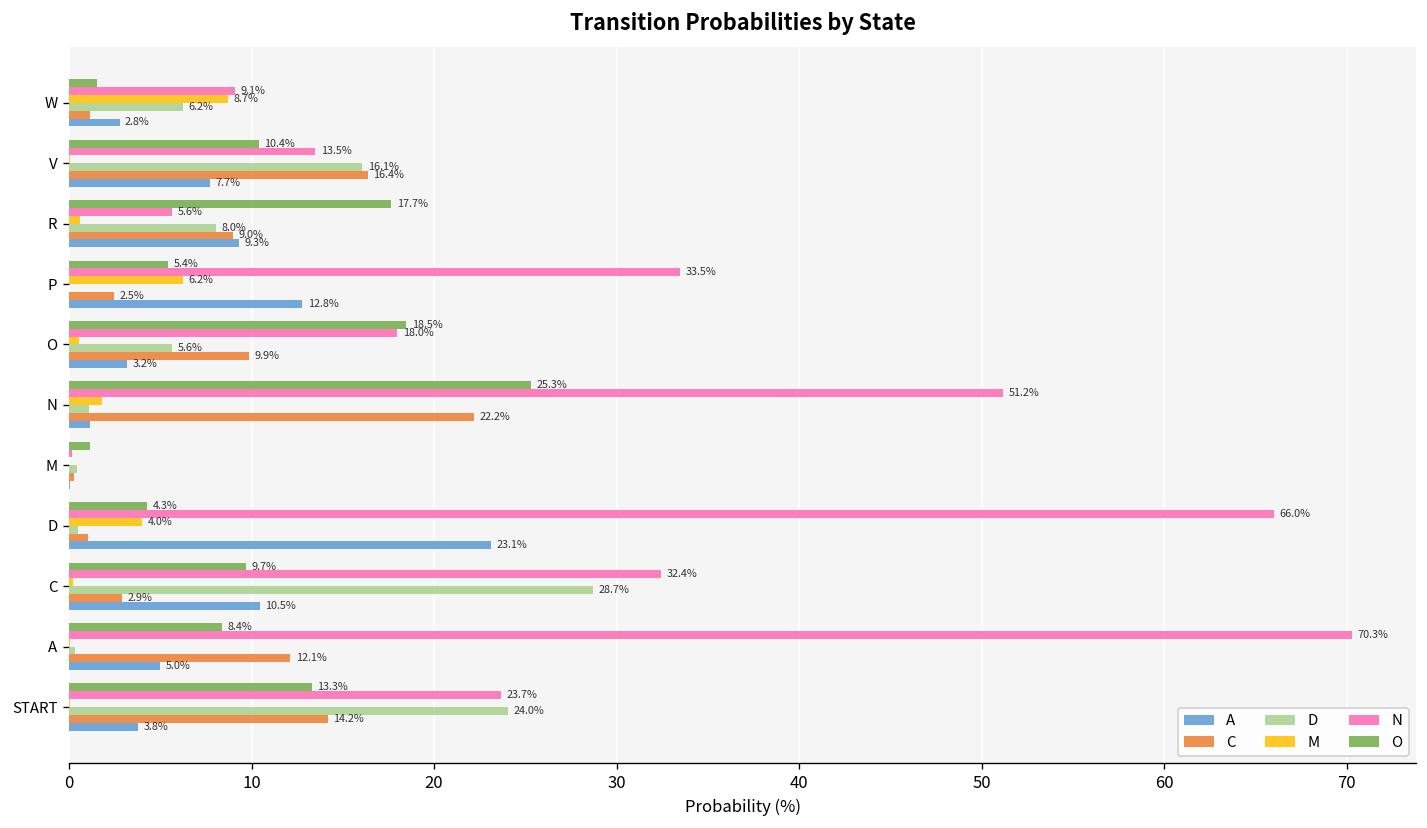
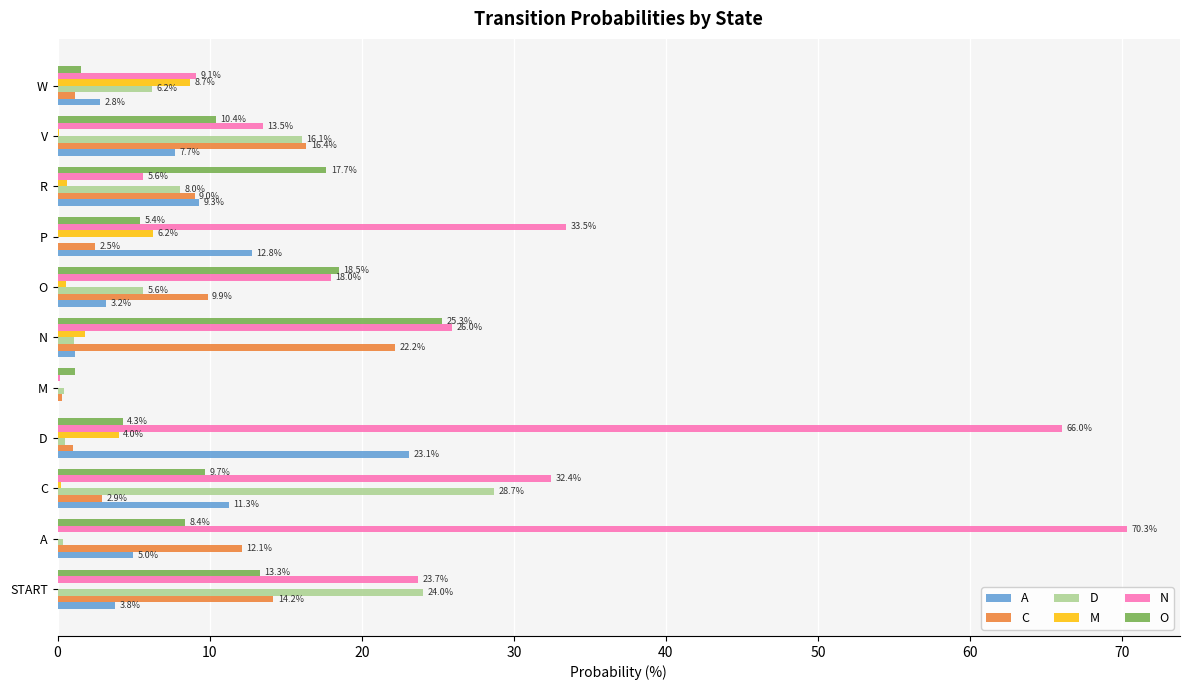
  {
    "A": {
      "W": "2.8%",
      "V": "7.7%",
      "P": "12.8%",
      "O": "3.2%",
      "D": "23.1%",
-     "C": "10.5%",
+     "C": "11.3%",
      "A": "5.0%",
      "START": "3.8%"
    },
    "C": {
      "P": "2.5%",
      "O": "9.9%",
      "N": "22.2%",
      "C": "2.9%",
      "A": "12.1%",
      "START": "14.2%"
    },
    "D": {
      "W": "6.2%",
      "R": "8.0%",
      "O": "5.6%",
      "C": "28.7%",
      "START": "24.0%"
    },
    "M": {
      "P": "6.2%",
      "D": "4.0%"
    },
    "N": {
      "V": "13.5%",
      "R": "5.6%",
      "P": "33.5%",
-     "N": "51.2%",
+     "N": "26.0%",
      "D": "66.0%",
      "C": "32.4%",
      "A": "70.3%",
      "START": "23.7%"
    },
    "O": {
      "V": "10.4%",
      "R": "17.7%",
      "P": "5.4%",
      "N": "25.3%",
      "D": "4.3%",
      "C": "9.7%",
      "A": "8.4%",
      "START": "13.3%"
    }
  }
